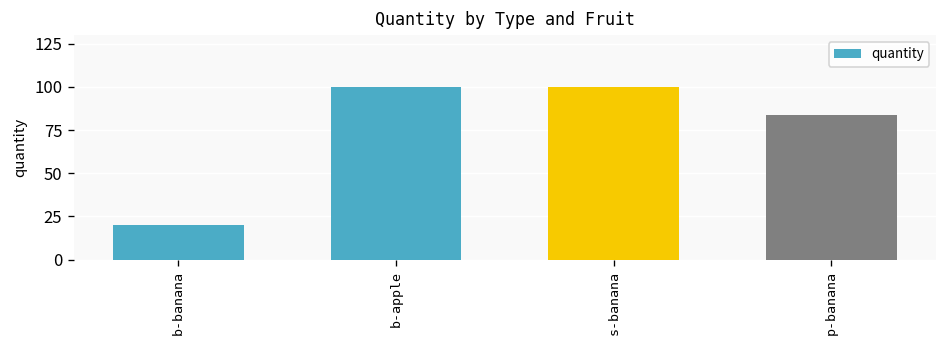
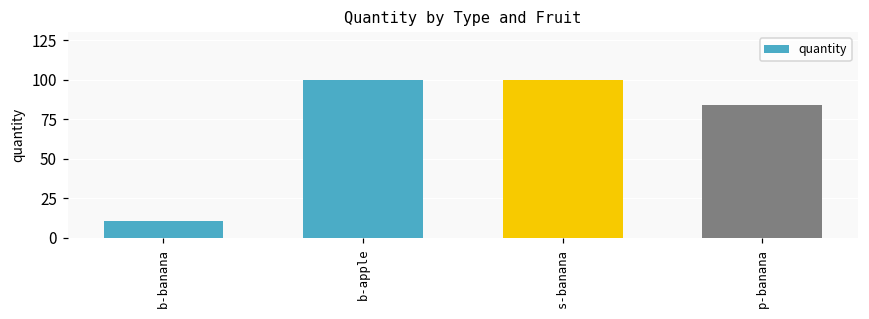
  {
-   "b-banana": 20,
+   "b-banana": 11,
    "b-apple": 100,
    "s-banana": 100,
    "p-banana": 84
  }
